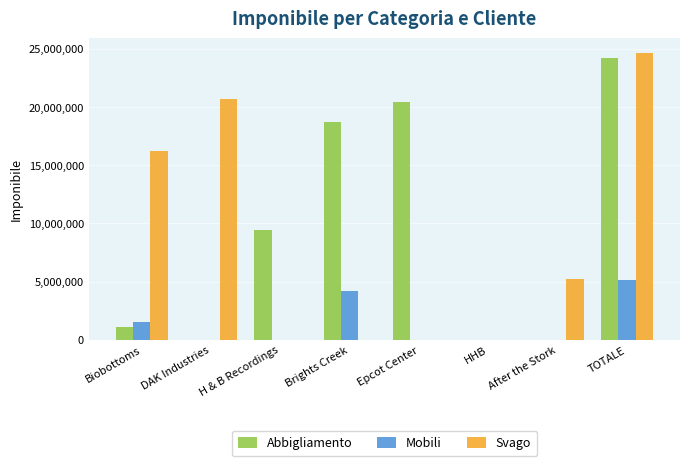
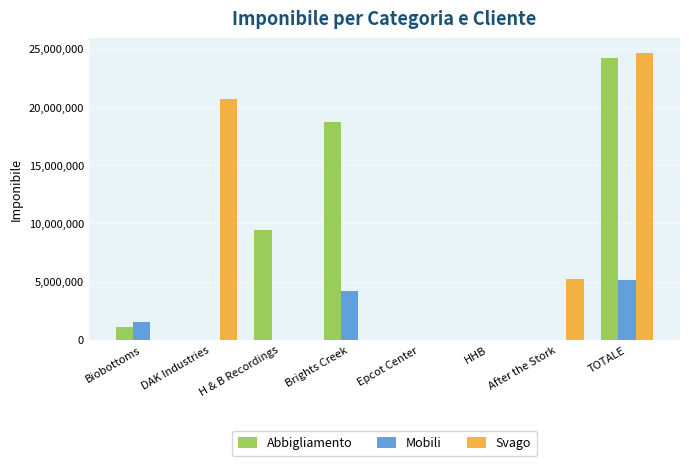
  {
    "Abbigliamento": {
      "Biobottoms": "1,100,000",
      "DAK Industries": "0",
      "H & B Recordings": "9,400,000",
      "Brights Creek": "18,700,000",
-     "Epcot Center": "20,400,000",
+     "Epcot Center": "0",
      "HHB": "0",
      "After the Stork": "0",
      "TOTALE": "24,200,000"
    },
    "Mobili": {
      "Biobottoms": "1,500,000",
      "H & B Recordings": "0",
      "Brights Creek": "4,200,000",
      "Epcot Center": "0",
      "HHB": "0",
      "After the Stork": "0",
      "TOTALE": "5,200,000"
    },
    "Svago": {
-     "Biobottoms": "16,200,000",
+     "Biobottoms": "0",
      "DAK Industries": "20,700,000",
      "Brights Creek": "0",
      "After the Stork": "5,200,000",
      "TOTALE": "24,700,000"
    }
  }
